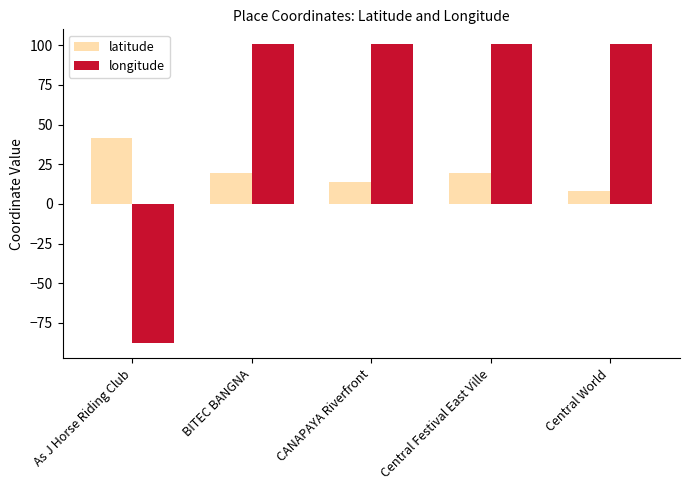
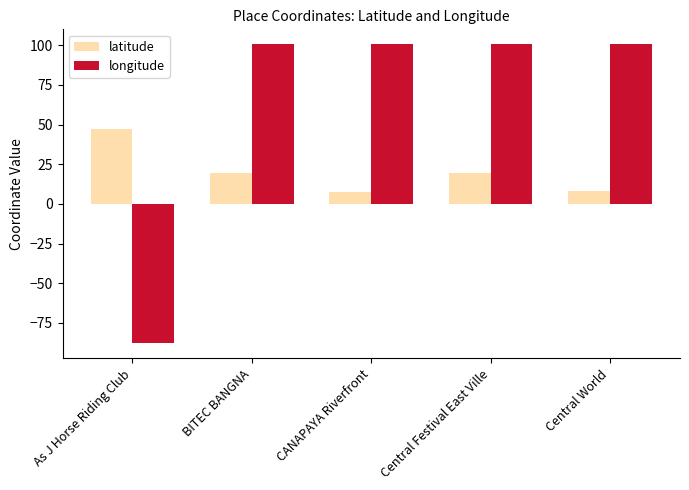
  {
    "latitude": {
-     "As J Horse Riding Club": 42,
+     "As J Horse Riding Club": 47,
      "BITEC BANGNA": 19,
-     "CANAPAYA Riverfront": 14,
+     "CANAPAYA Riverfront": 8,
      "Central Festival East Ville": 20,
      "Central World": 8
    },
    "longitude": {
      "As J Horse Riding Club": -88,
      "BITEC BANGNA": 101,
      "CANAPAYA Riverfront": 101,
      "Central Festival East Ville": 101,
      "Central World": 101
    }
  }
